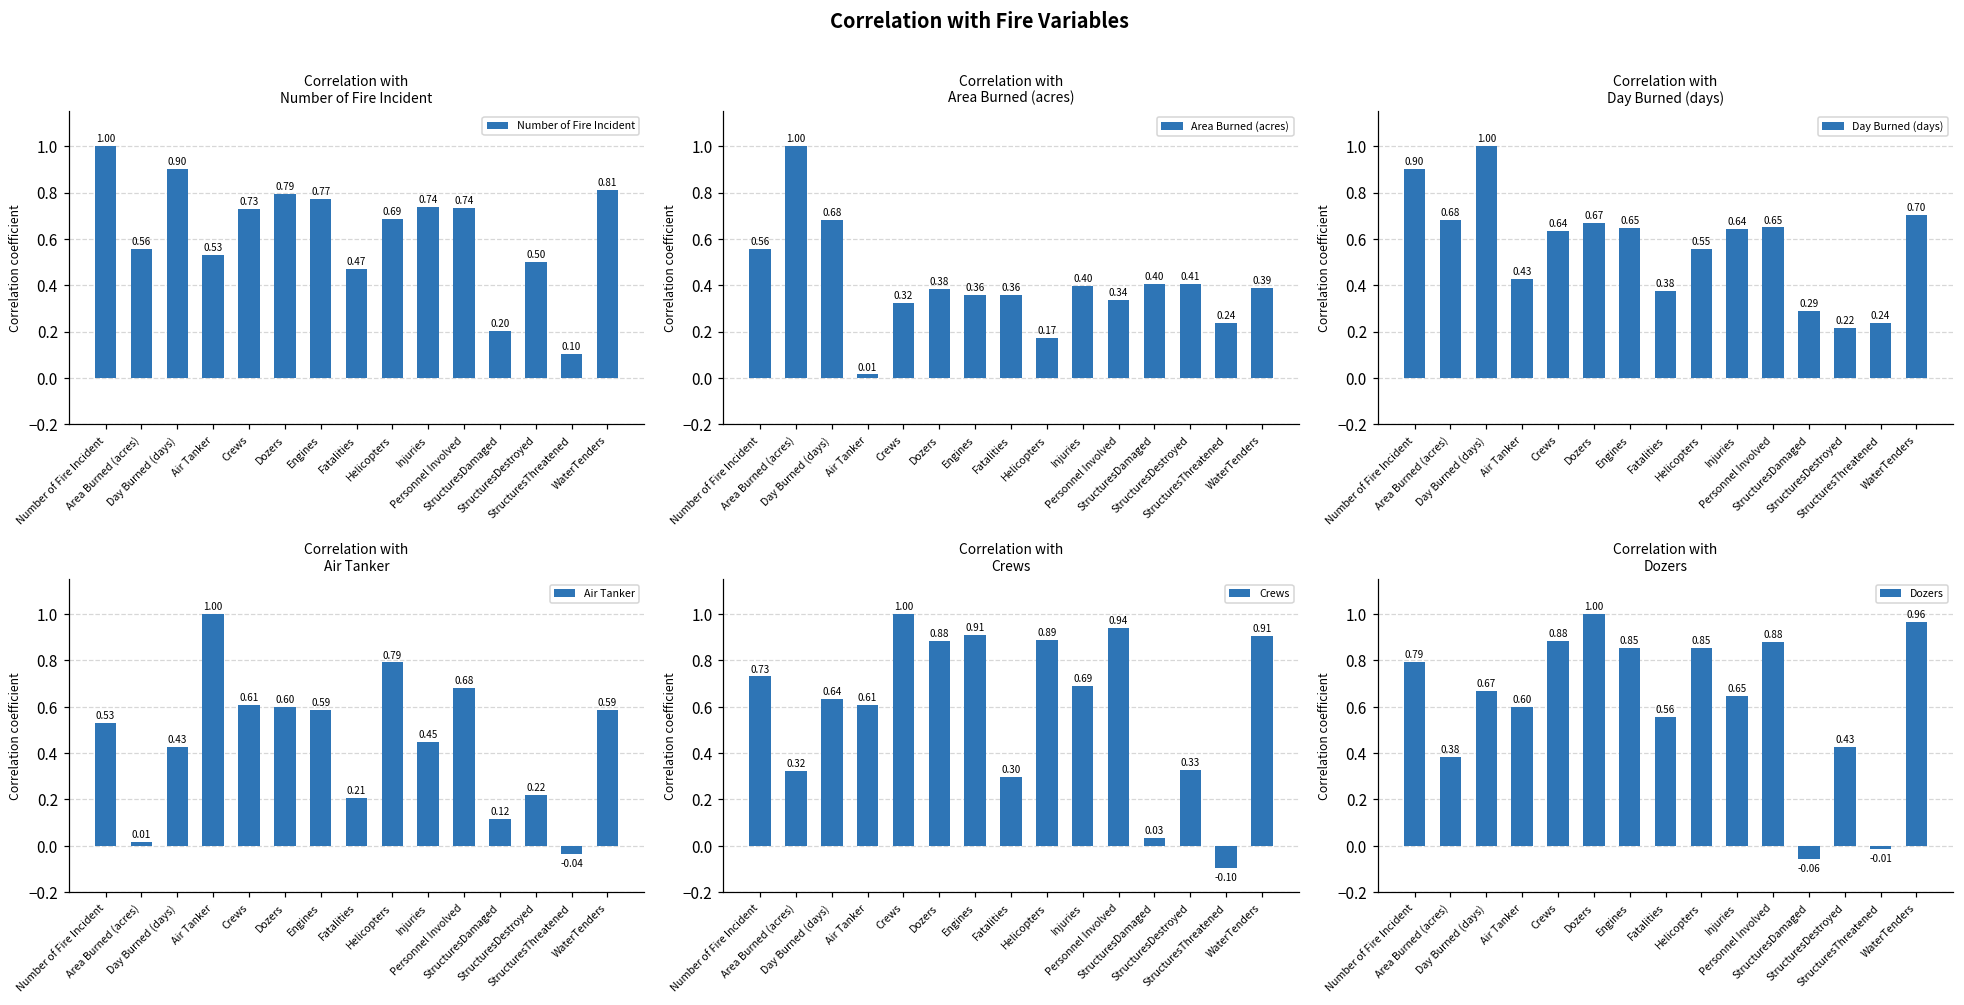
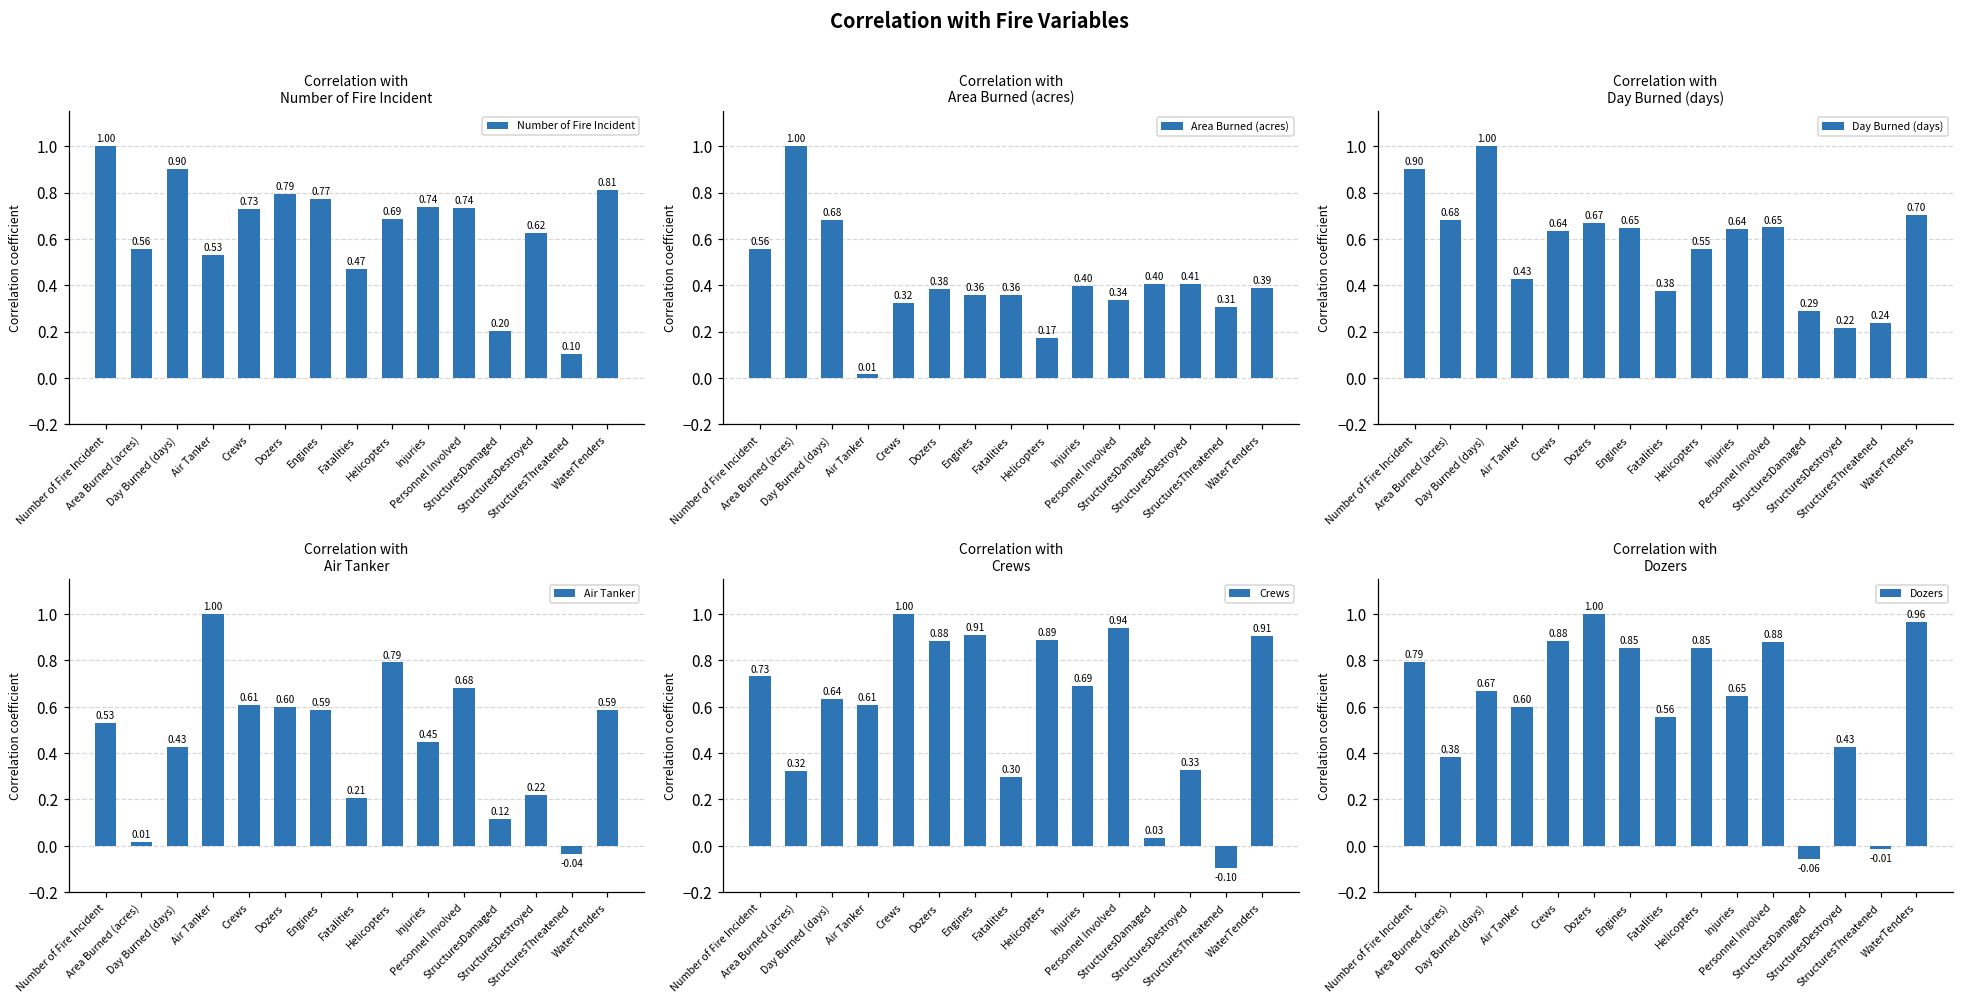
  {
    "Correlation with Number of Fire Incident": {
      "Number of Fire Incident": 1.00,
      "Area Burned (acres)": 0.56,
      "Day Burned (days)": 0.90,
      "Air Tanker": 0.53,
      "Crews": 0.73,
      "Dozers": 0.79,
      "Engines": 0.77,
      "Fatalities": 0.47,
      "Helicopters": 0.69,
      "Injuries": 0.74,
      "Personnel Involved": 0.74,
      "StructuresDamaged": 0.20,
-     "StructuresDestroyed": 0.50,
+     "StructuresDestroyed": 0.62,
      "StructuresThreatened": 0.10,
      "WaterTenders": 0.81
    },
    "Correlation with Area Burned (acres)": {
      "Number of Fire Incident": 0.56,
      "Area Burned (acres)": 1.00,
      "Day Burned (days)": 0.68,
      "Air Tanker": 0.01,
      "Crews": 0.32,
      "Dozers": 0.38,
      "Engines": 0.36,
      "Fatalities": 0.36,
      "Helicopters": 0.17,
      "Injuries": 0.40,
      "Personnel Involved": 0.34,
      "StructuresDamaged": 0.40,
      "StructuresDestroyed": 0.41,
-     "StructuresThreatened": 0.24,
+     "StructuresThreatened": 0.31,
      "WaterTenders": 0.39
    },
    "Correlation with Day Burned (days)": {
      "Number of Fire Incident": 0.90,
      "Area Burned (acres)": 0.68,
      "Day Burned (days)": 1.00,
      "Air Tanker": 0.43,
      "Crews": 0.64,
      "Dozers": 0.67,
      "Engines": 0.65,
      "Fatalities": 0.38,
      "Helicopters": 0.55,
      "Injuries": 0.64,
      "Personnel Involved": 0.65,
      "StructuresDamaged": 0.29,
      "StructuresDestroyed": 0.22,
      "StructuresThreatened": 0.24,
      "WaterTenders": 0.70
    },
    "Correlation with Air Tanker": {
      "Number of Fire Incident": 0.53,
      "Area Burned (acres)": 0.01,
      "Day Burned (days)": 0.43,
      "Air Tanker": 1.00,
      "Crews": 0.61,
      "Dozers": 0.60,
      "Engines": 0.59,
      "Fatalities": 0.21,
      "Helicopters": 0.79,
      "Injuries": 0.45,
      "Personnel Involved": 0.68,
      "StructuresDamaged": 0.12,
      "StructuresDestroyed": 0.22,
      "StructuresThreatened": -0.04,
      "WaterTenders": 0.59
    },
    "Correlation with Crews": {
      "Number of Fire Incident": 0.73,
      "Area Burned (acres)": 0.32,
      "Day Burned (days)": 0.64,
      "Air Tanker": 0.61,
      "Crews": 1.00,
      "Dozers": 0.88,
      "Engines": 0.91,
      "Fatalities": 0.30,
      "Helicopters": 0.89,
      "Injuries": 0.69,
      "Personnel Involved": 0.94,
      "StructuresDamaged": 0.03,
      "StructuresDestroyed": 0.33,
      "StructuresThreatened": -0.10,
      "WaterTenders": 0.91
    },
    "Correlation with Dozers": {
      "Number of Fire Incident": 0.79,
      "Area Burned (acres)": 0.38,
      "Day Burned (days)": 0.67,
      "Air Tanker": 0.60,
      "Crews": 0.88,
      "Dozers": 1.00,
      "Engines": 0.85,
      "Fatalities": 0.56,
      "Helicopters": 0.85,
      "Injuries": 0.65,
      "Personnel Involved": 0.88,
      "StructuresDamaged": -0.06,
      "StructuresDestroyed": 0.43,
      "StructuresThreatened": -0.01,
      "WaterTenders": 0.96
    }
  }
